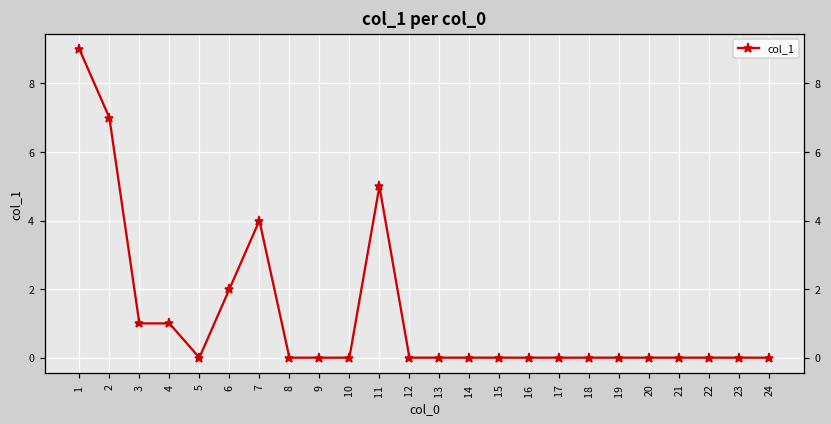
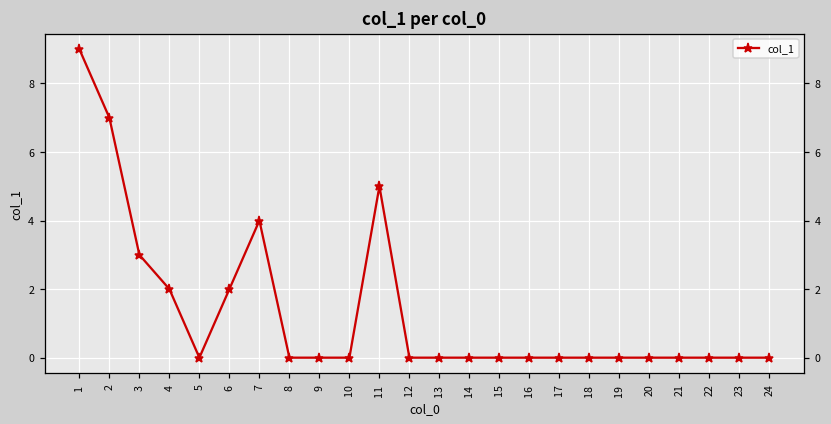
  {
    "1": 9,
    "2": 7,
-   "3": 1,
-   "4": 1,
+   "3": 3,
+   "4": 2,
    "5": 0,
    "6": 2,
    "7": 4,
    "8": 0,
    "9": 0,
    "10": 0,
    "11": 5,
    "12": 0,
    "13": 0,
    "14": 0,
    "15": 0,
    "16": 0,
    "17": 0,
    "18": 0,
    "19": 0,
    "20": 0,
    "21": 0,
    "22": 0,
    "23": 0,
    "24": 0
  }
